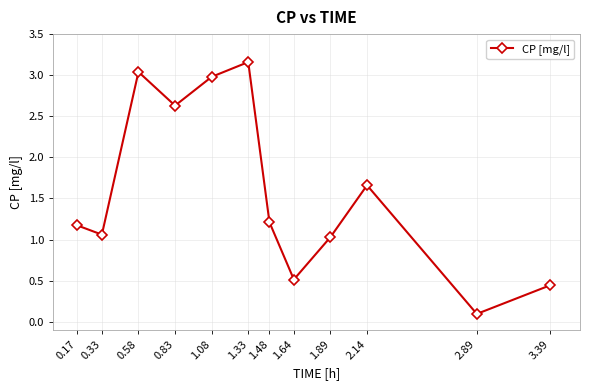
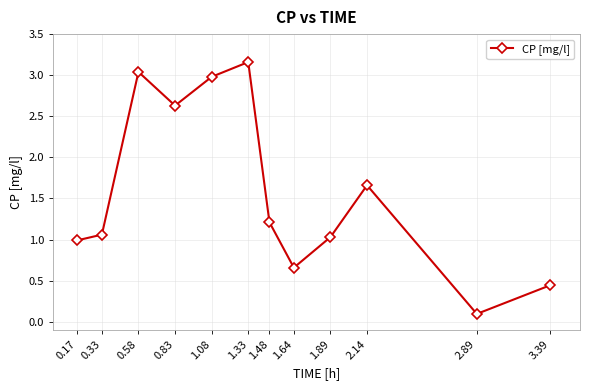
  {
-   "0.17": 1.2,
+   "0.17": 1.0,
    "0.33": 1.1,
    "0.58": 3.0,
    "0.83": 2.6,
    "1.08": 3.0,
    "1.33": 3.2,
    "1.48": 1.2,
-   "1.64": 0.5,
+   "1.64": 0.7,
    "1.89": 1.0,
    "2.14": 1.7,
    "2.89": 0.1,
    "3.39": 0.4
  }
